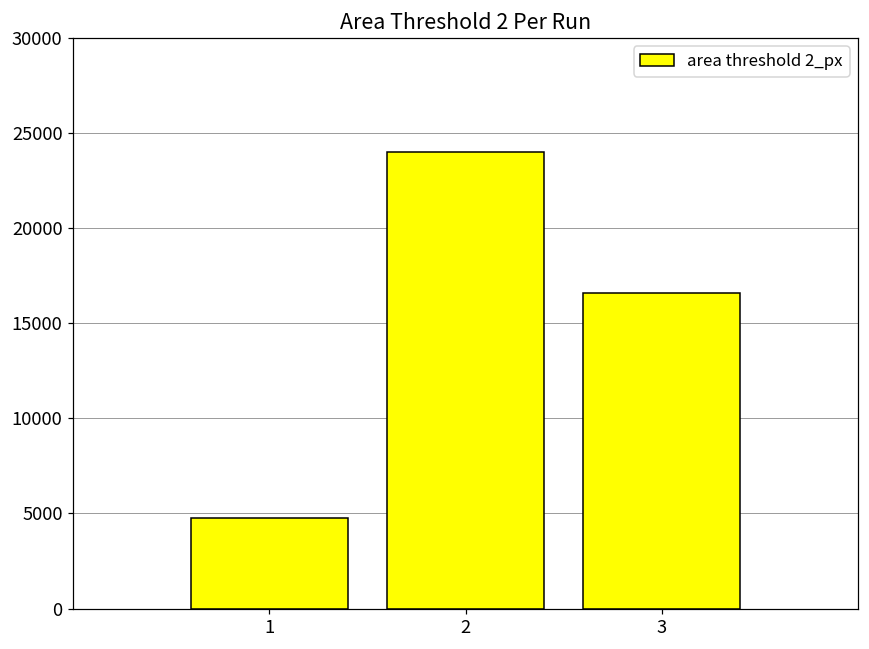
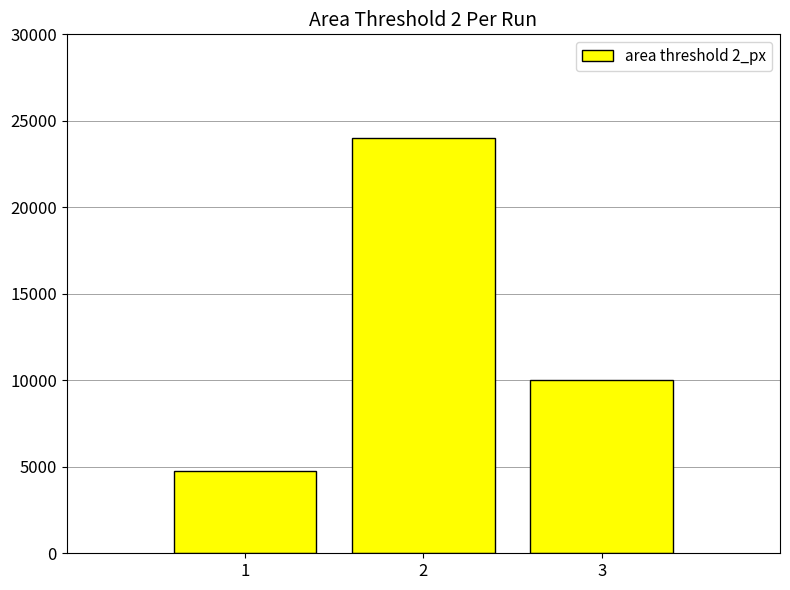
  {
    "1": 4800,
    "2": 24000,
-   "3": 16600
+   "3": 10000
  }
